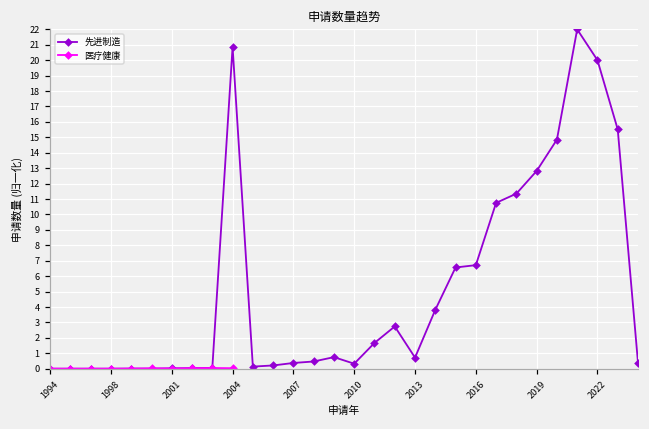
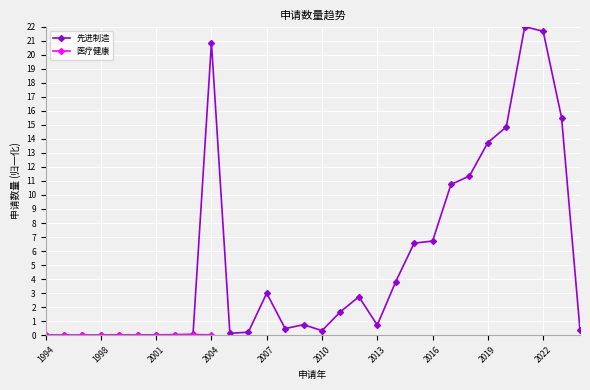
  {
    "先进制造": {
      "2004": 20.9,
-     "2007": 0.4,
+     "2007": 3.0,
      "2010": 0.3,
      "2013": 0.7,
      "2016": 6.7,
-     "2019": 12.8,
-     "2022": 20.0
+     "2019": 13.7,
+     "2022": 21.7
    },
    "医疗健康": {
      "2004": 0.0
    }
  }
